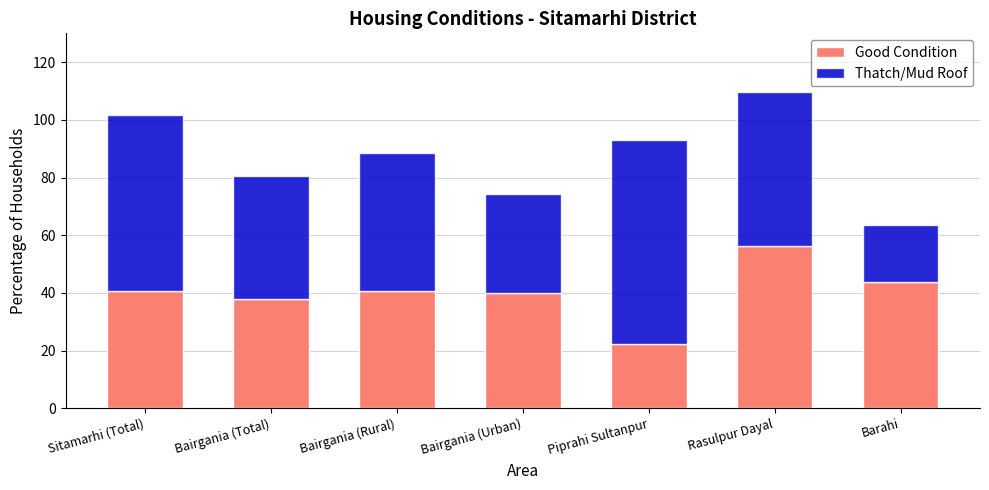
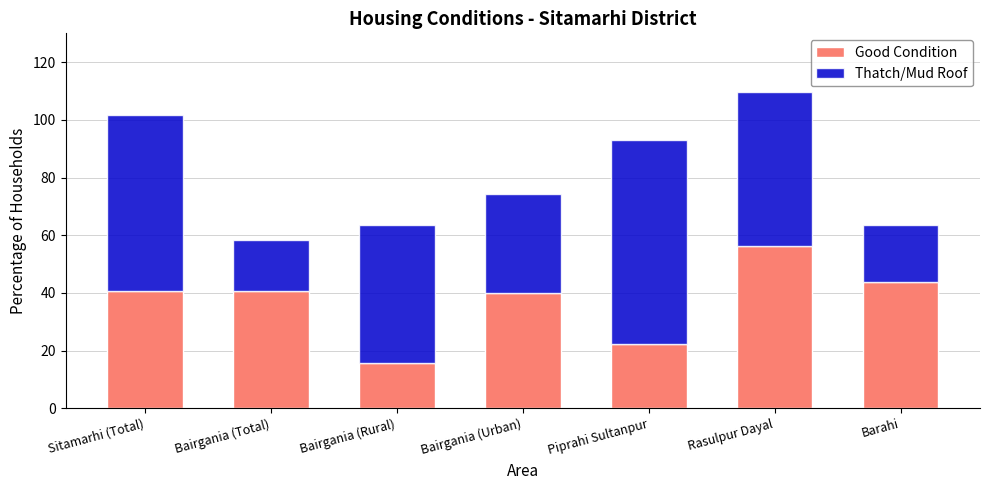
  {
    "Good Condition": {
      "Sitamarhi (Total)": 41,
-     "Bairgania (Total)": 38,
-     "Bairgania (Rural)": 41,
+     "Bairgania (Total)": 41,
+     "Bairgania (Rural)": 16,
      "Bairgania (Urban)": 40,
      "Piprahi Sultanpur": 22,
      "Rasulpur Dayal": 56,
      "Barahi": 44
    },
    "Thatch/Mud Roof": {
      "Sitamarhi (Total)": 61,
-     "Bairgania (Total)": 43,
+     "Bairgania (Total)": 18,
      "Bairgania (Rural)": 48,
      "Bairgania (Urban)": 34,
      "Piprahi Sultanpur": 71,
      "Rasulpur Dayal": 53,
      "Barahi": 20
    }
  }
